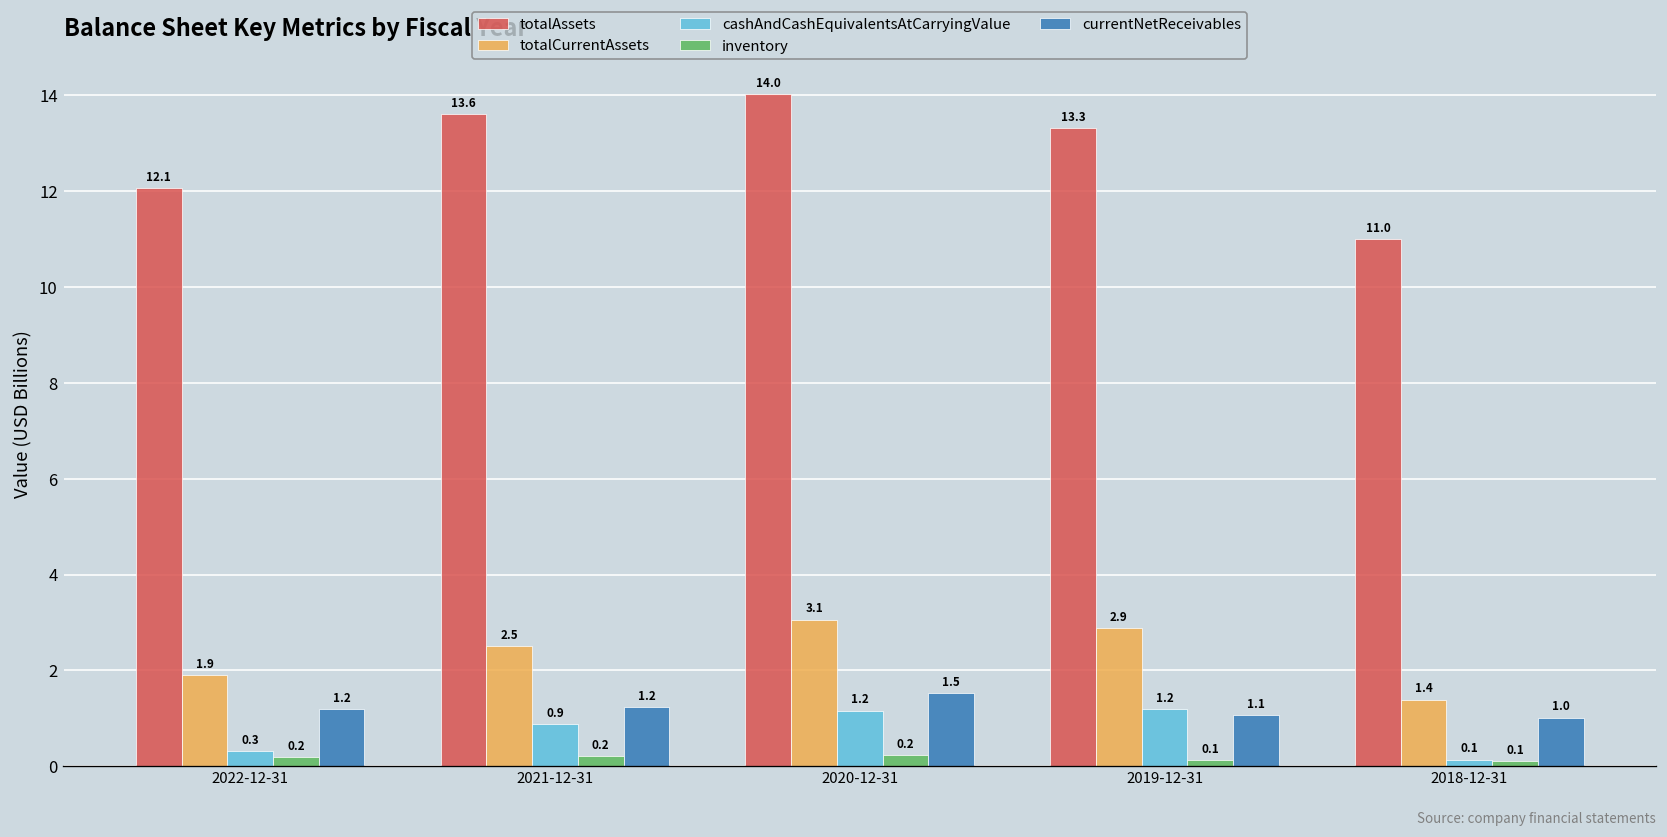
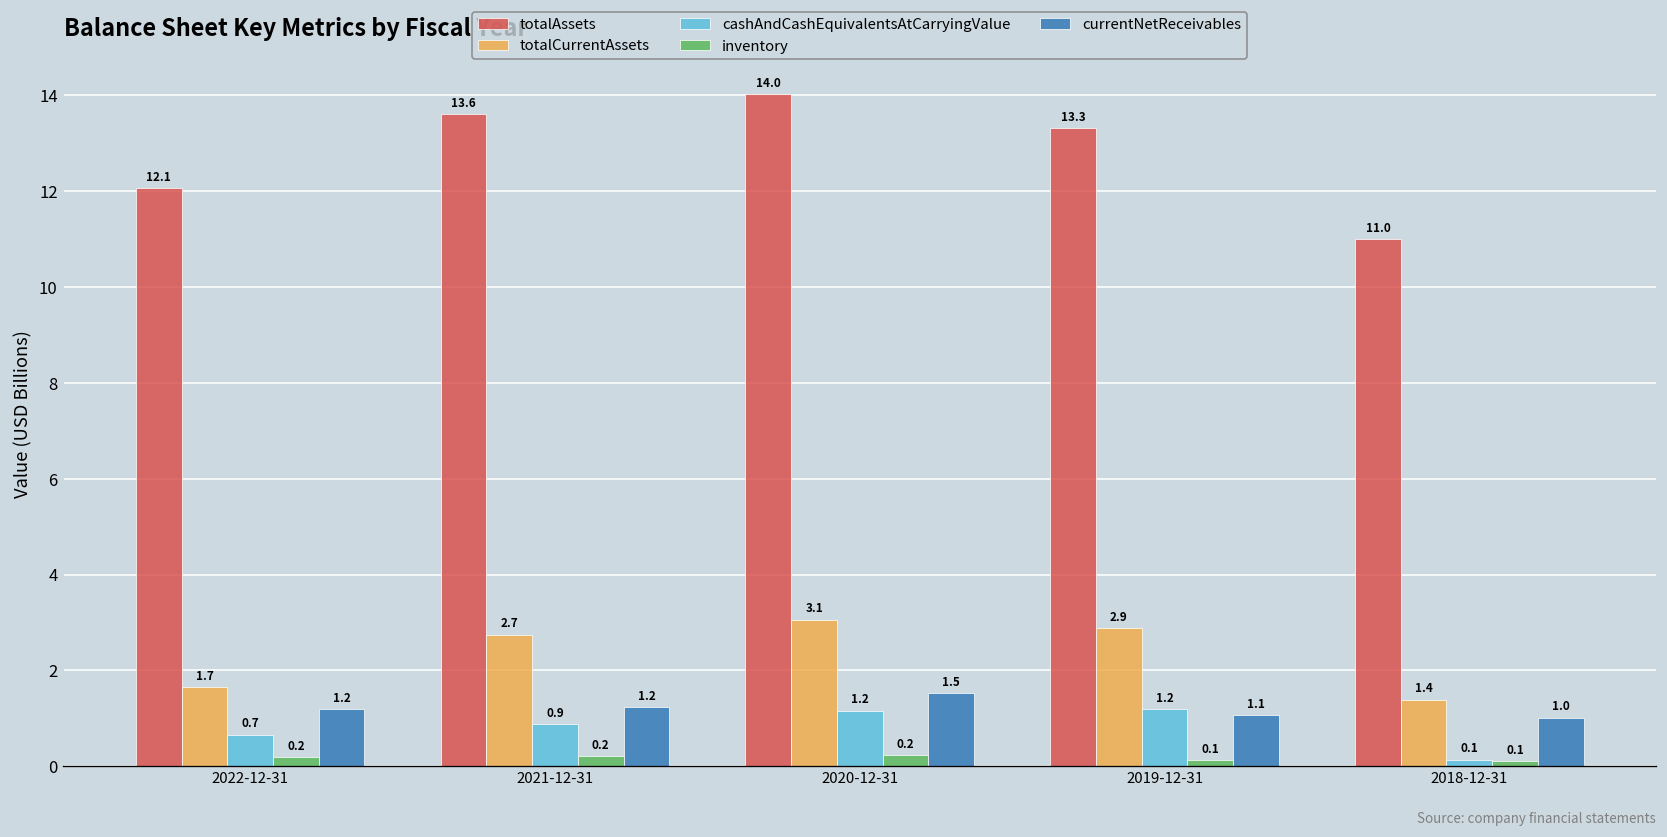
  {
    "totalAssets": {
      "2022-12-31": 12.1,
      "2021-12-31": 13.6,
      "2020-12-31": 14.0,
      "2019-12-31": 13.3,
      "2018-12-31": 11.0
    },
    "totalCurrentAssets": {
-     "2022-12-31": 1.9,
-     "2021-12-31": 2.5,
+     "2022-12-31": 1.7,
+     "2021-12-31": 2.7,
      "2020-12-31": 3.1,
      "2019-12-31": 2.9,
      "2018-12-31": 1.4
    },
    "cashAndCashEquivalentsAtCarryingValue": {
-     "2022-12-31": 0.3,
+     "2022-12-31": 0.7,
      "2021-12-31": 0.9,
      "2020-12-31": 1.2,
      "2019-12-31": 1.2,
      "2018-12-31": 0.1
    },
    "inventory": {
      "2022-12-31": 0.2,
      "2021-12-31": 0.2,
      "2020-12-31": 0.2,
      "2019-12-31": 0.1,
      "2018-12-31": 0.1
    },
    "currentNetReceivables": {
      "2022-12-31": 1.2,
      "2021-12-31": 1.2,
      "2020-12-31": 1.5,
      "2019-12-31": 1.1,
      "2018-12-31": 1.0
    }
  }
